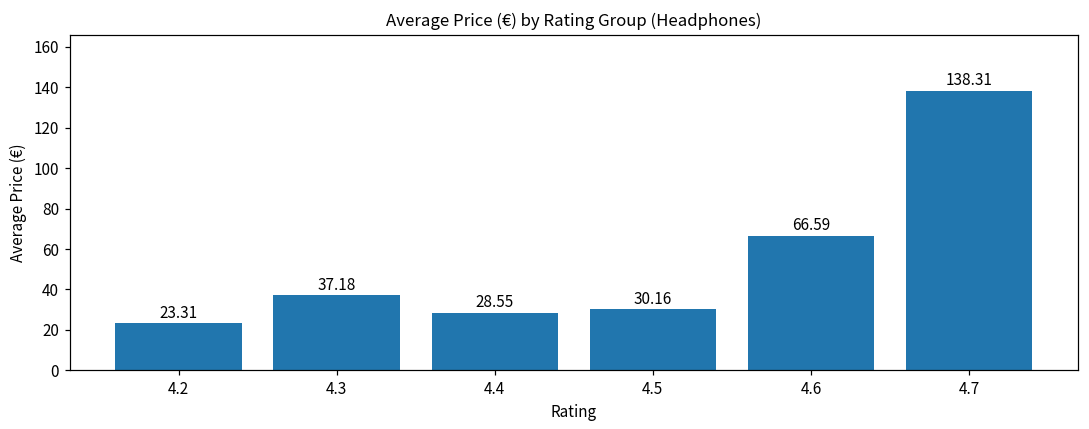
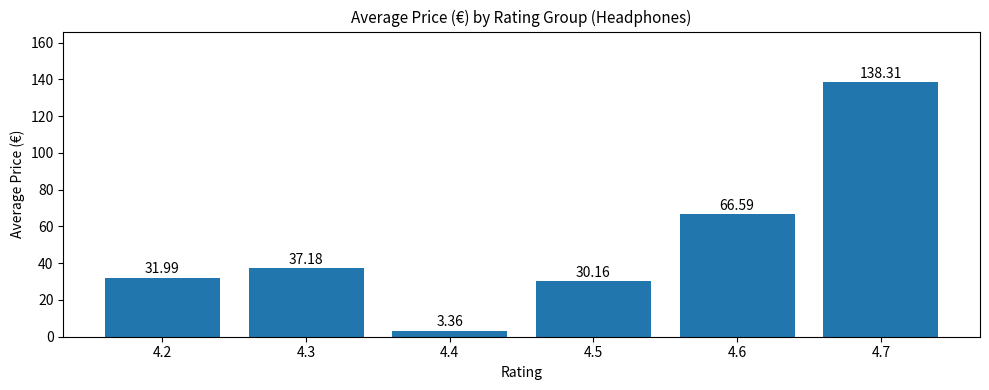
  {
-   "4.2": 23.31,
+   "4.2": 31.99,
    "4.3": 37.18,
-   "4.4": 28.55,
+   "4.4": 3.36,
    "4.5": 30.16,
    "4.6": 66.59,
    "4.7": 138.31
  }
